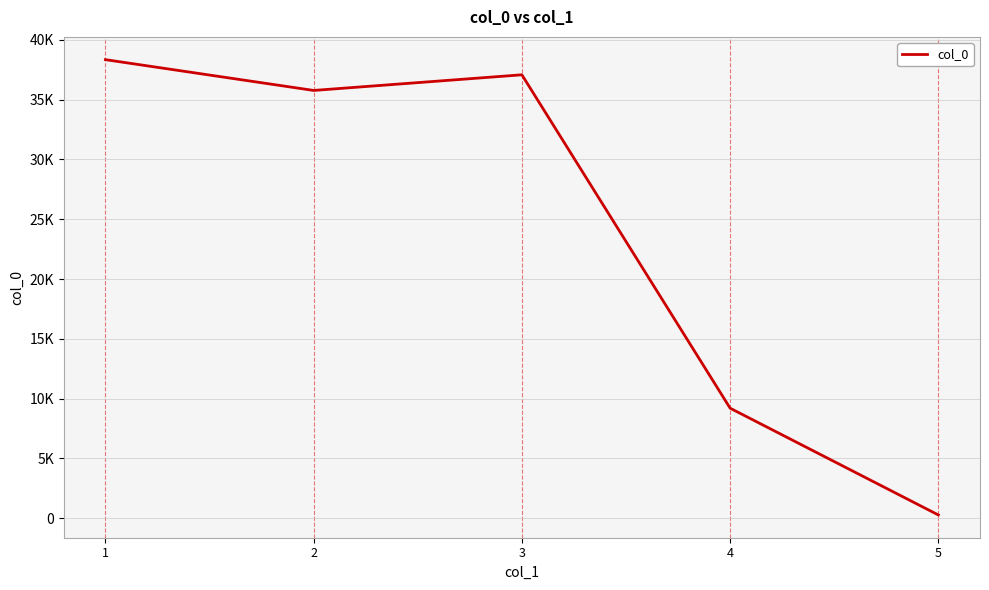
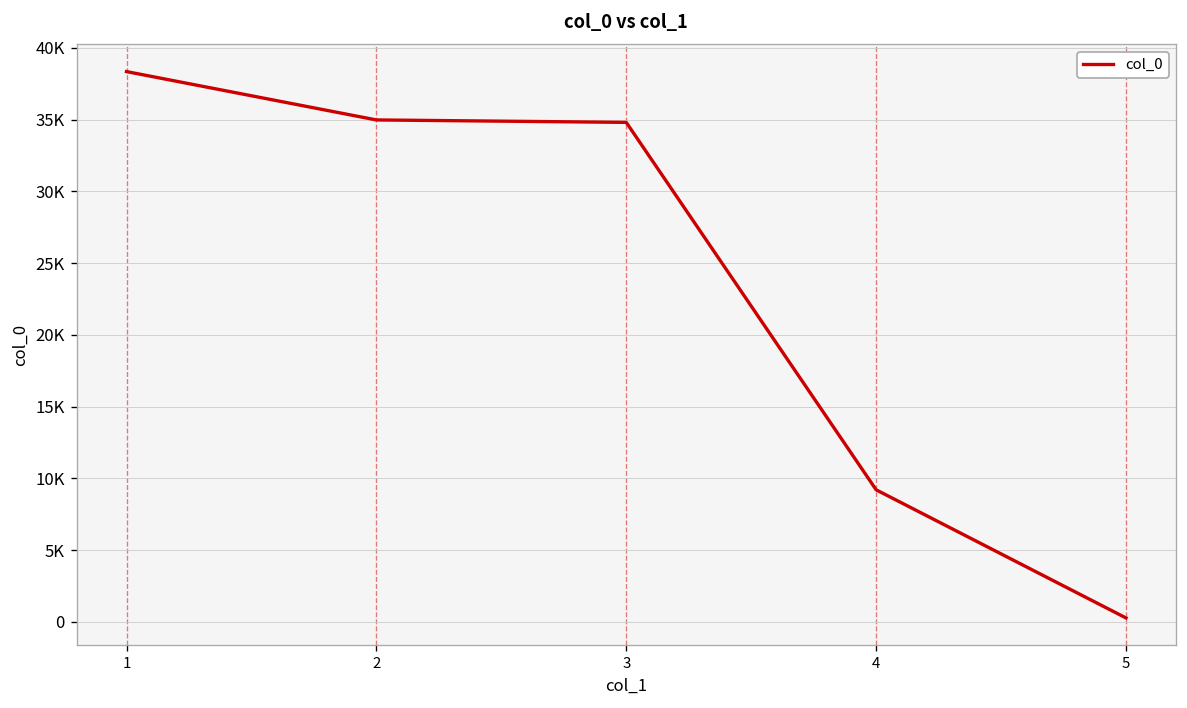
  {
    "1": 38400,
-   "2": 35800,
-   "3": 37100,
+   "2": 35000,
+   "3": 34800,
    "4": 9200,
    "5": 300
  }
